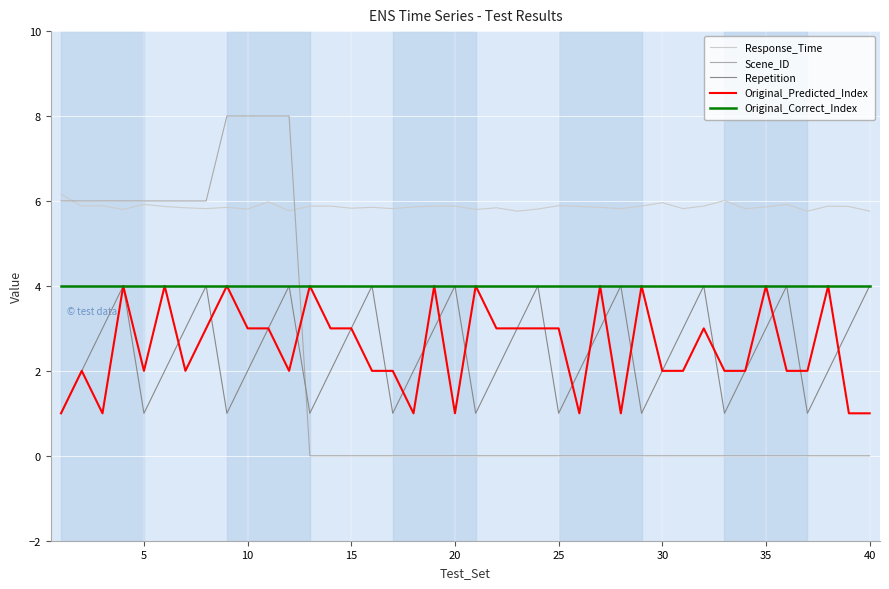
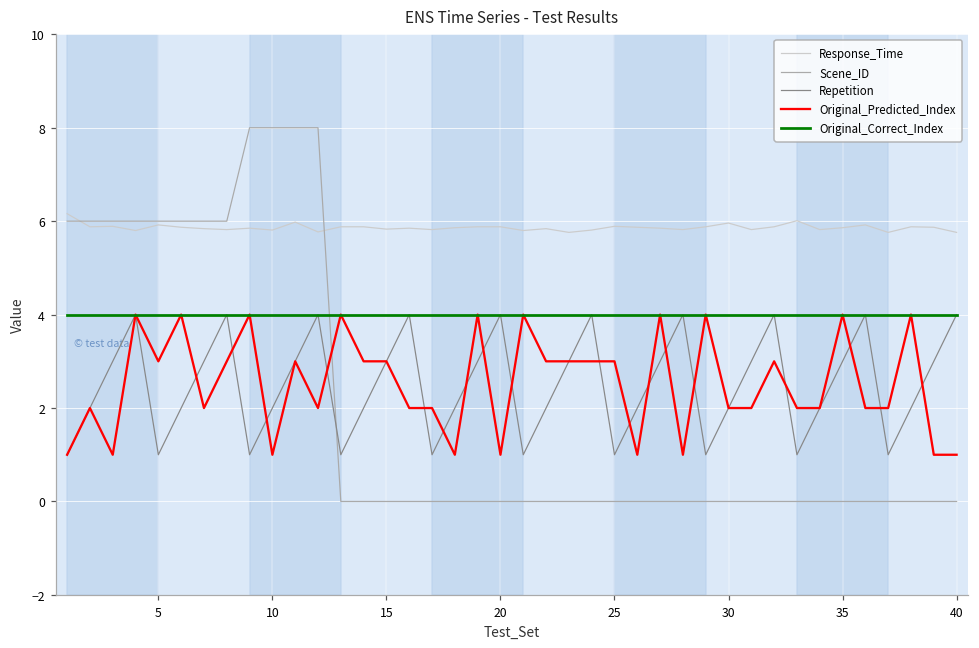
  {
    "Original_Predicted_Index": {
-     "5": 2,
-     "10": 3,
+     "5": 3,
+     "10": 1,
      "20": 1,
      "25": 3,
      "40": 1
    },
    "Original_Correct_Index": {
      "5": 4,
      "10": 4,
      "15": 4,
      "25": 4,
      "30": 4
    }
  }
